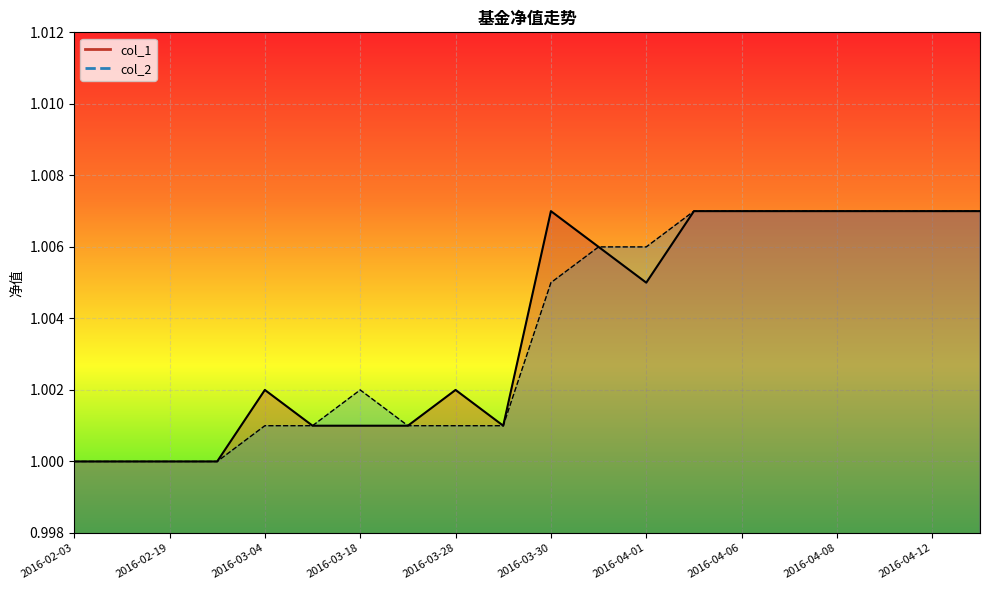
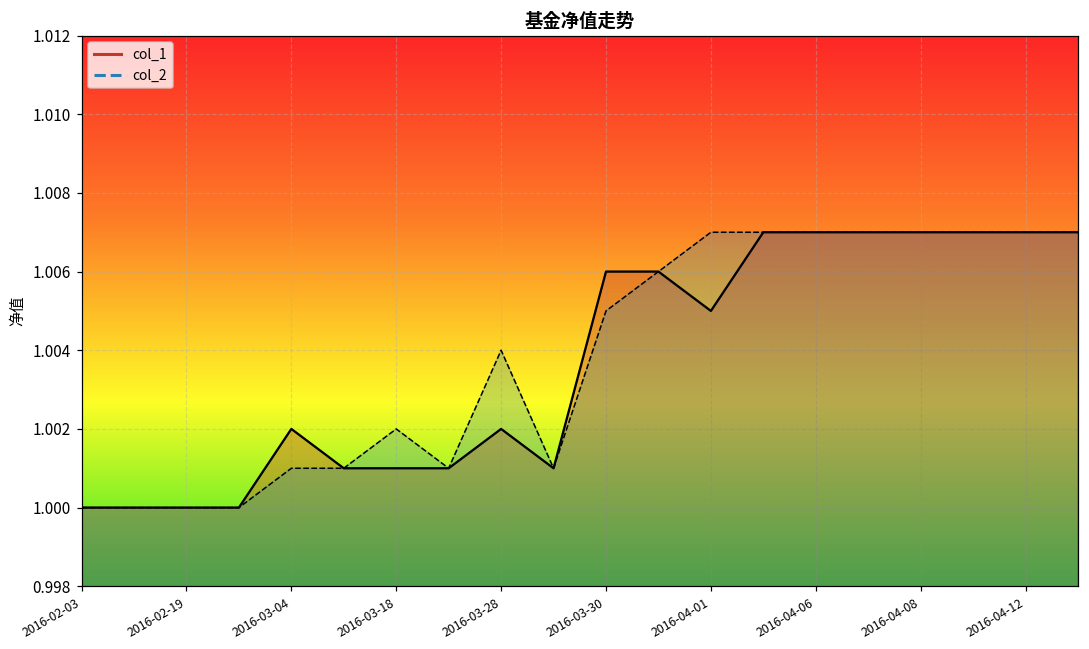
  {
    "col_1": {
      "2016-03-04": 1.002,
      "2016-03-18": 1.001,
      "2016-03-28": 1.002,
-     "2016-03-30": 1.007,
+     "2016-03-30": 1.006,
      "2016-04-01": 1.005
    },
    "col_2": {
      "2016-03-04": 1.001,
      "2016-03-18": 1.002,
-     "2016-03-28": 1.001,
+     "2016-03-28": 1.004,
      "2016-03-30": 1.005,
-     "2016-04-01": 1.006
+     "2016-04-01": 1.007
    }
  }
